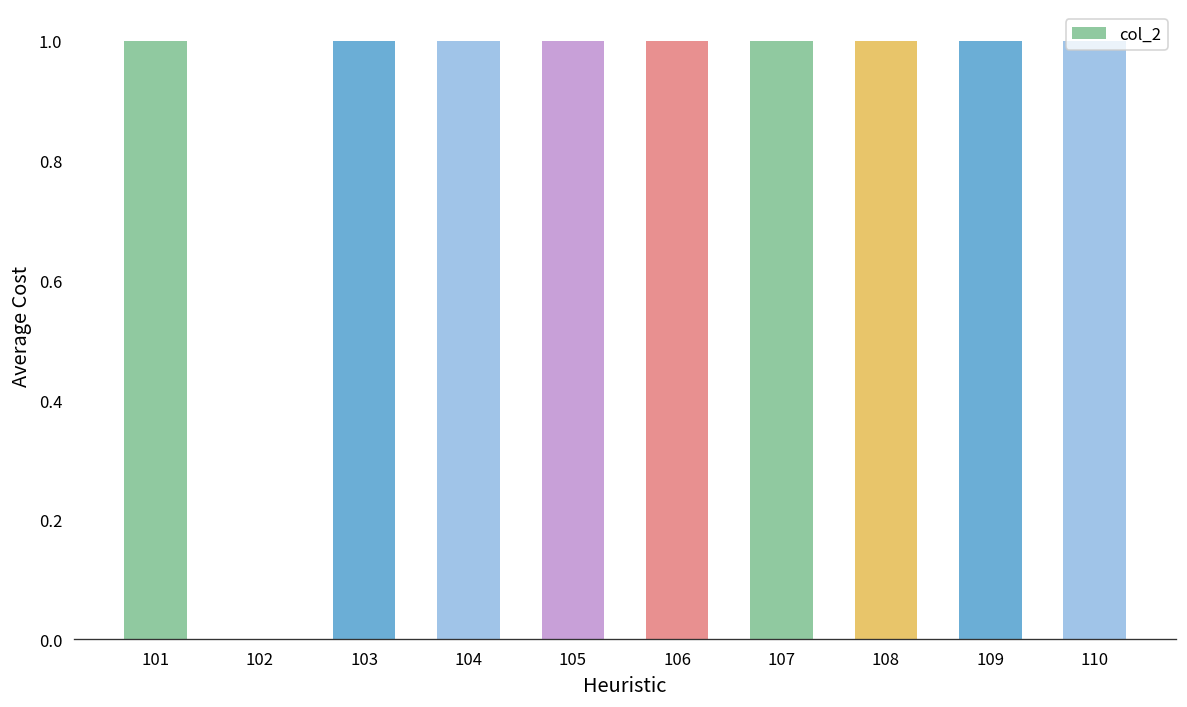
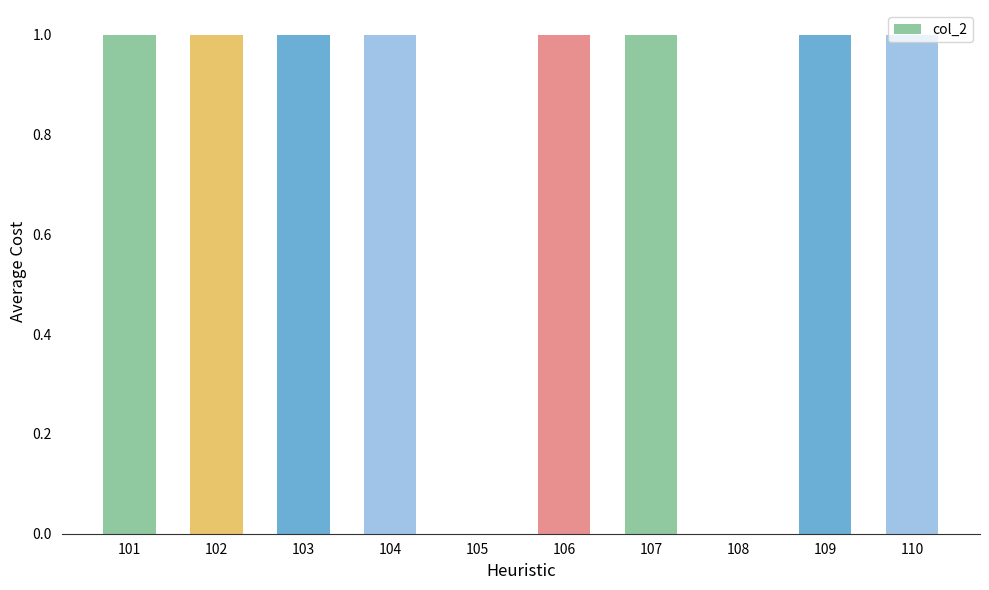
  {
    "101": 1,
-   "102": 0,
+   "102": 1,
    "103": 1,
    "104": 1,
-   "105": 1,
+   "105": 0,
    "106": 1,
    "107": 1,
-   "108": 1,
+   "108": 0,
    "109": 1
  }
